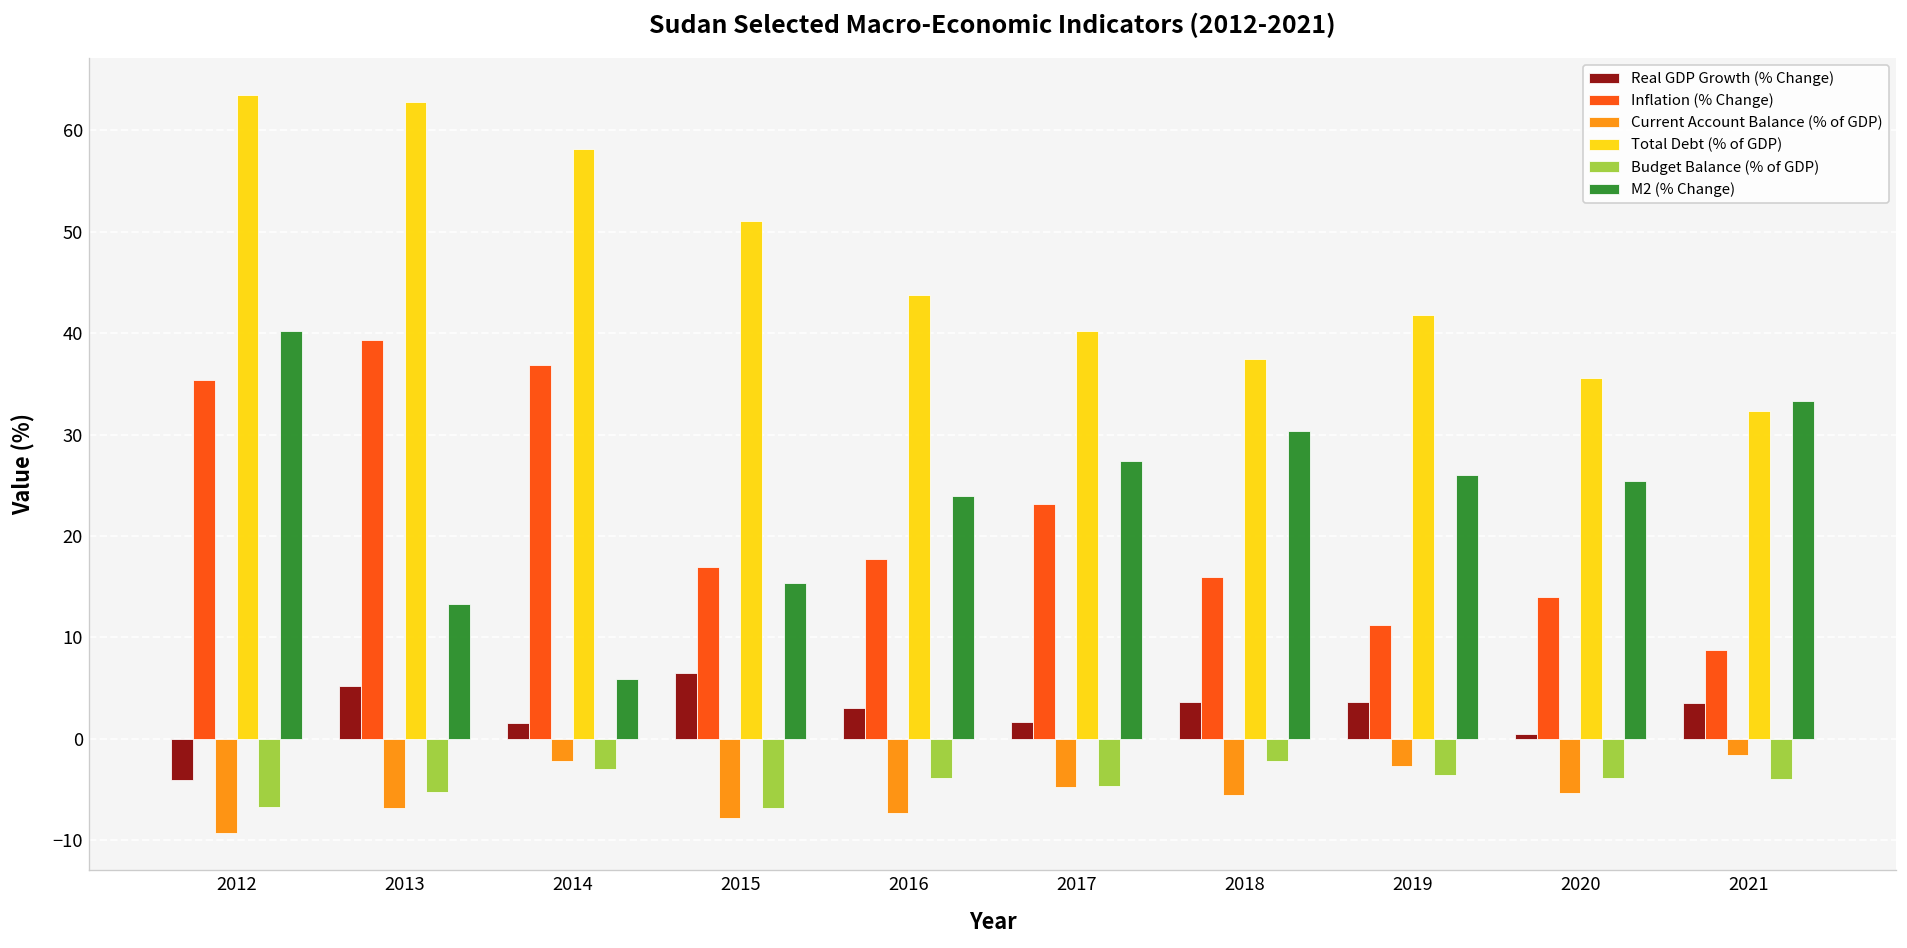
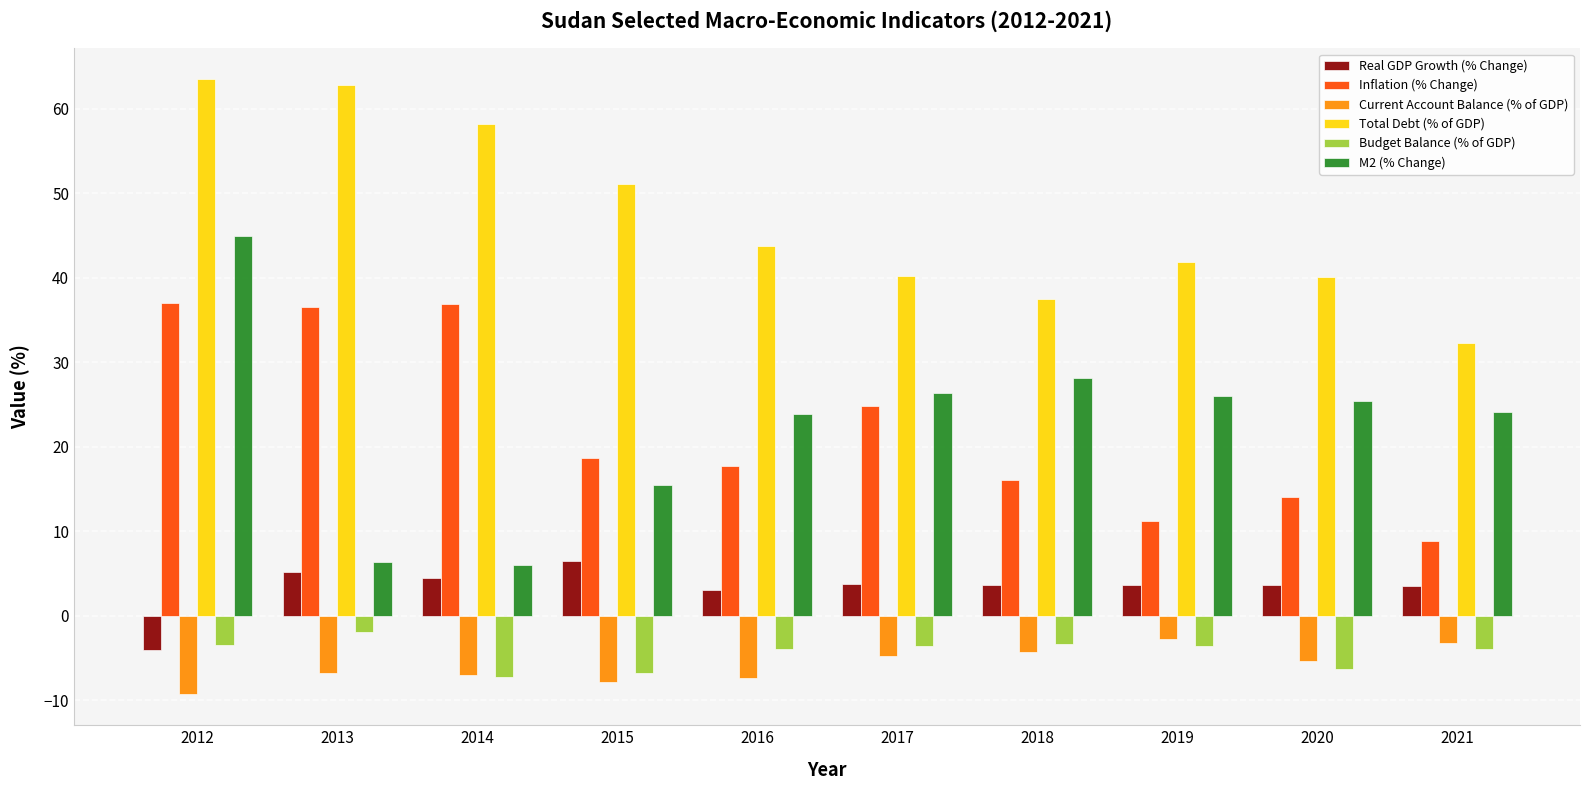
  {
    "Real GDP Growth (% Change)": {
      "2012": -4,
      "2013": 5,
-     "2014": 2,
+     "2014": 4,
      "2015": 6,
      "2016": 3,
-     "2017": 2,
+     "2017": 4,
      "2018": 4,
      "2019": 4,
-     "2020": 1,
+     "2020": 4,
      "2021": 4
    },
    "Inflation (% Change)": {
-     "2012": 35,
-     "2013": 39,
+     "2012": 37,
+     "2013": 37,
      "2014": 37,
-     "2015": 17,
+     "2015": 19,
      "2016": 18,
-     "2017": 23,
+     "2017": 25,
      "2018": 16,
      "2019": 11,
      "2020": 14,
      "2021": 9
    },
    "Current Account Balance (% of GDP)": {
      "2012": -9,
      "2013": -7,
-     "2014": -2,
+     "2014": -7,
      "2015": -8,
      "2016": -7,
      "2017": -5,
-     "2018": -6,
+     "2018": -4,
      "2019": -3,
      "2020": -5,
-     "2021": -2
+     "2021": -3
    },
    "Total Debt (% of GDP)": {
      "2012": 64,
      "2013": 63,
      "2014": 58,
      "2015": 51,
      "2016": 44,
      "2017": 40,
      "2018": 38,
      "2019": 42,
-     "2020": 36,
+     "2020": 40,
      "2021": 32
    },
    "Budget Balance (% of GDP)": {
-     "2012": -7,
-     "2013": -5,
-     "2014": -3,
+     "2012": -4,
+     "2013": -2,
+     "2014": -7,
      "2015": -7,
      "2016": -4,
-     "2017": -5,
-     "2018": -2,
+     "2017": -4,
+     "2018": -3,
      "2019": -4,
-     "2020": -4,
+     "2020": -6,
      "2021": -4
    },
    "M2 (% Change)": {
-     "2012": 40,
-     "2013": 13,
+     "2012": 45,
+     "2013": 6,
      "2014": 6,
      "2015": 15,
      "2016": 24,
-     "2017": 27,
-     "2018": 30,
+     "2017": 26,
+     "2018": 28,
      "2019": 26,
      "2020": 25,
-     "2021": 33
+     "2021": 24
    }
  }
